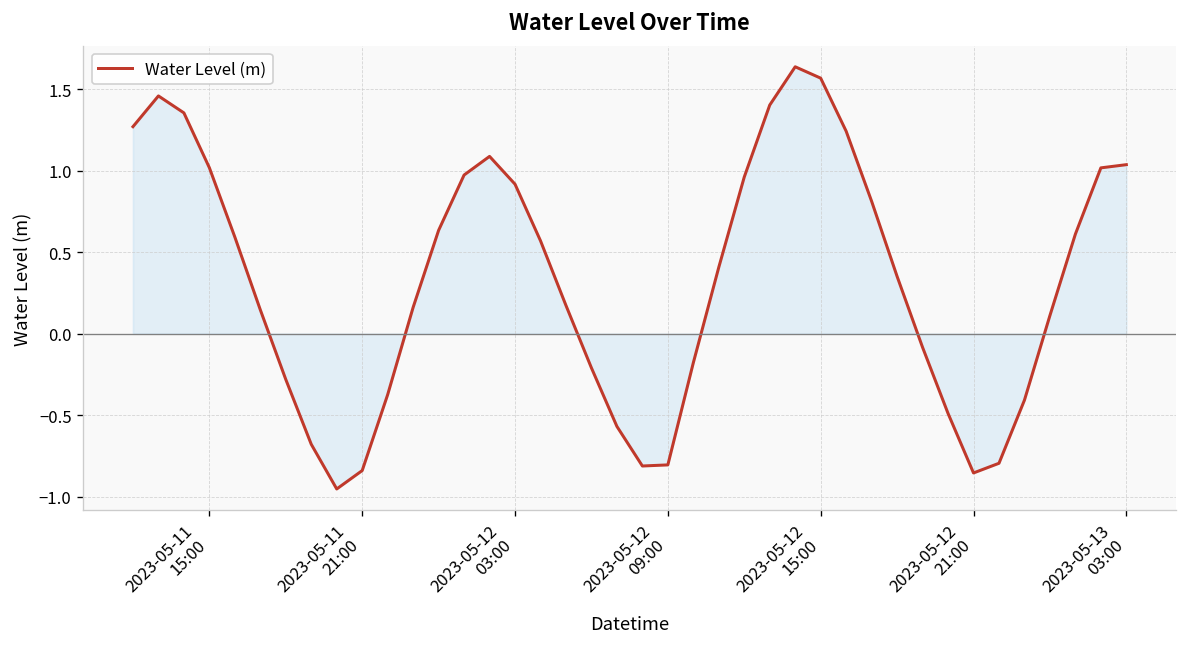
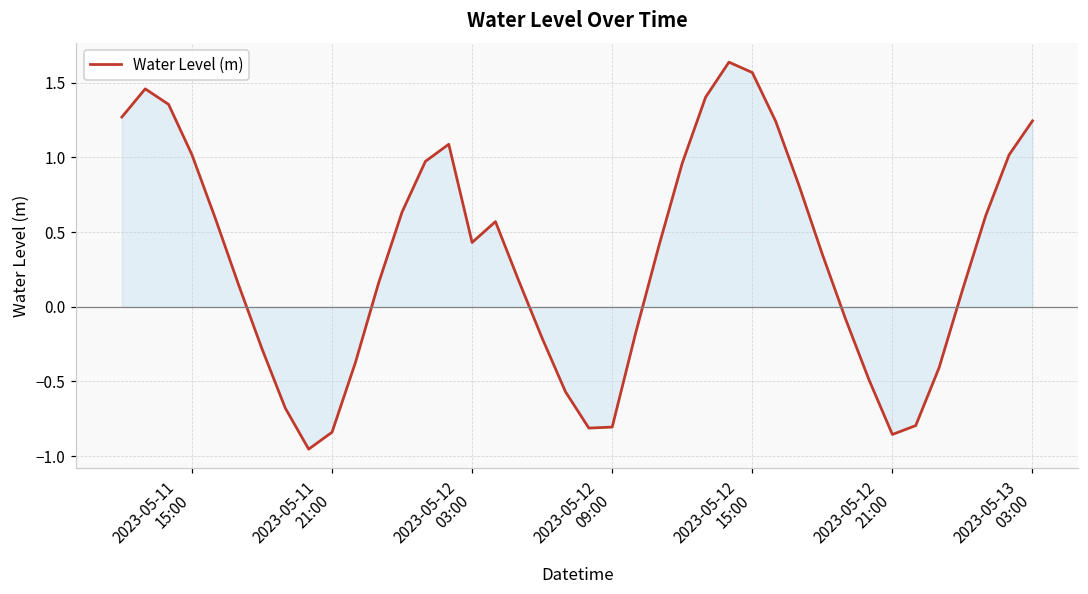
  {
    "Water Level (m)": {
      "2023-05-11 21:00": -0.84,
-     "2023-05-12 03:00": 0.92,
+     "2023-05-12 03:00": 0.43,
      "2023-05-12 09:00": -0.81,
      "2023-05-12 21:00": -0.85,
-     "2023-05-13 03:00": 1.04
+     "2023-05-13 03:00": 1.25
    }
  }
